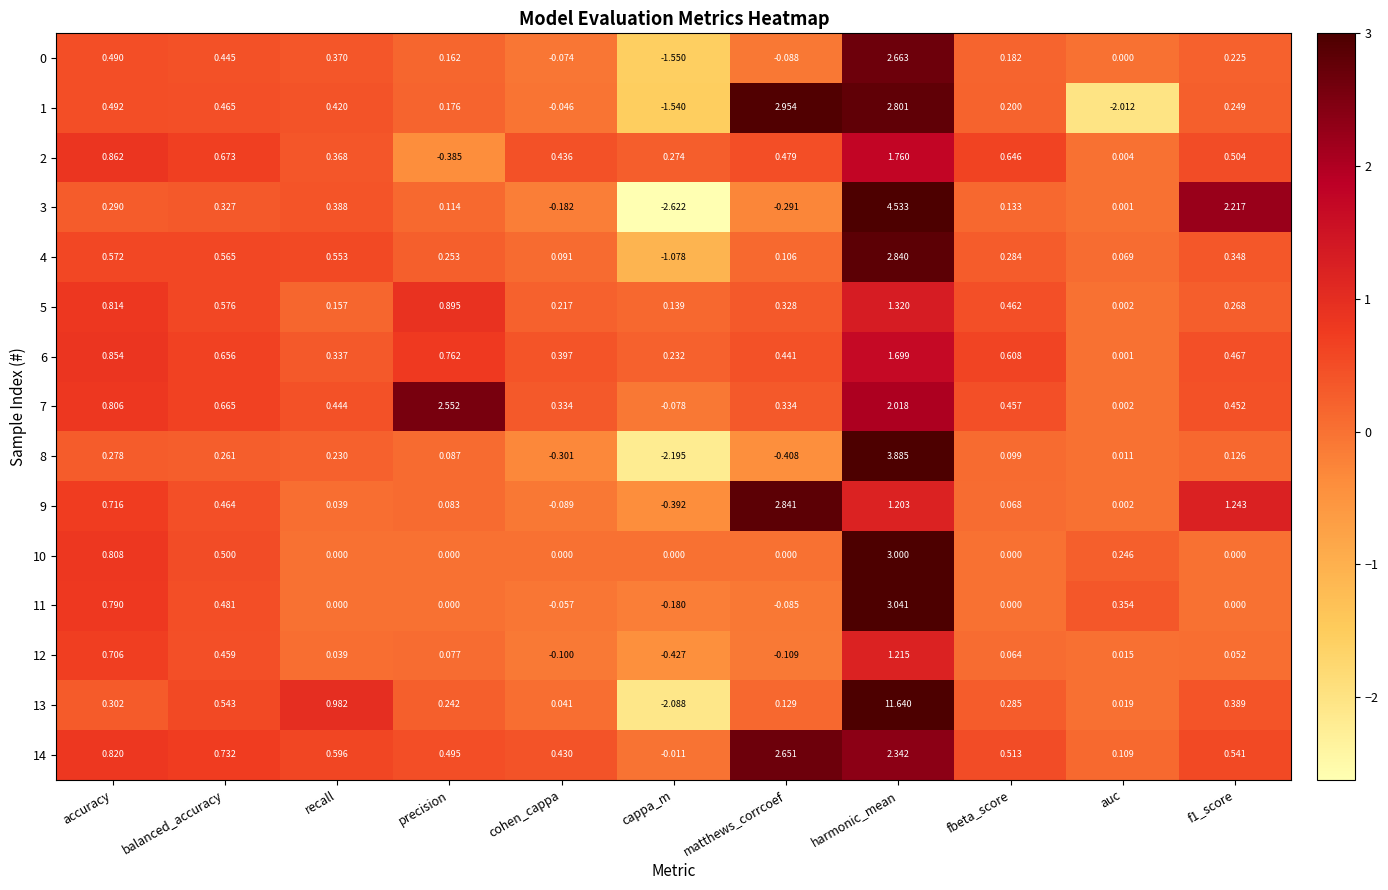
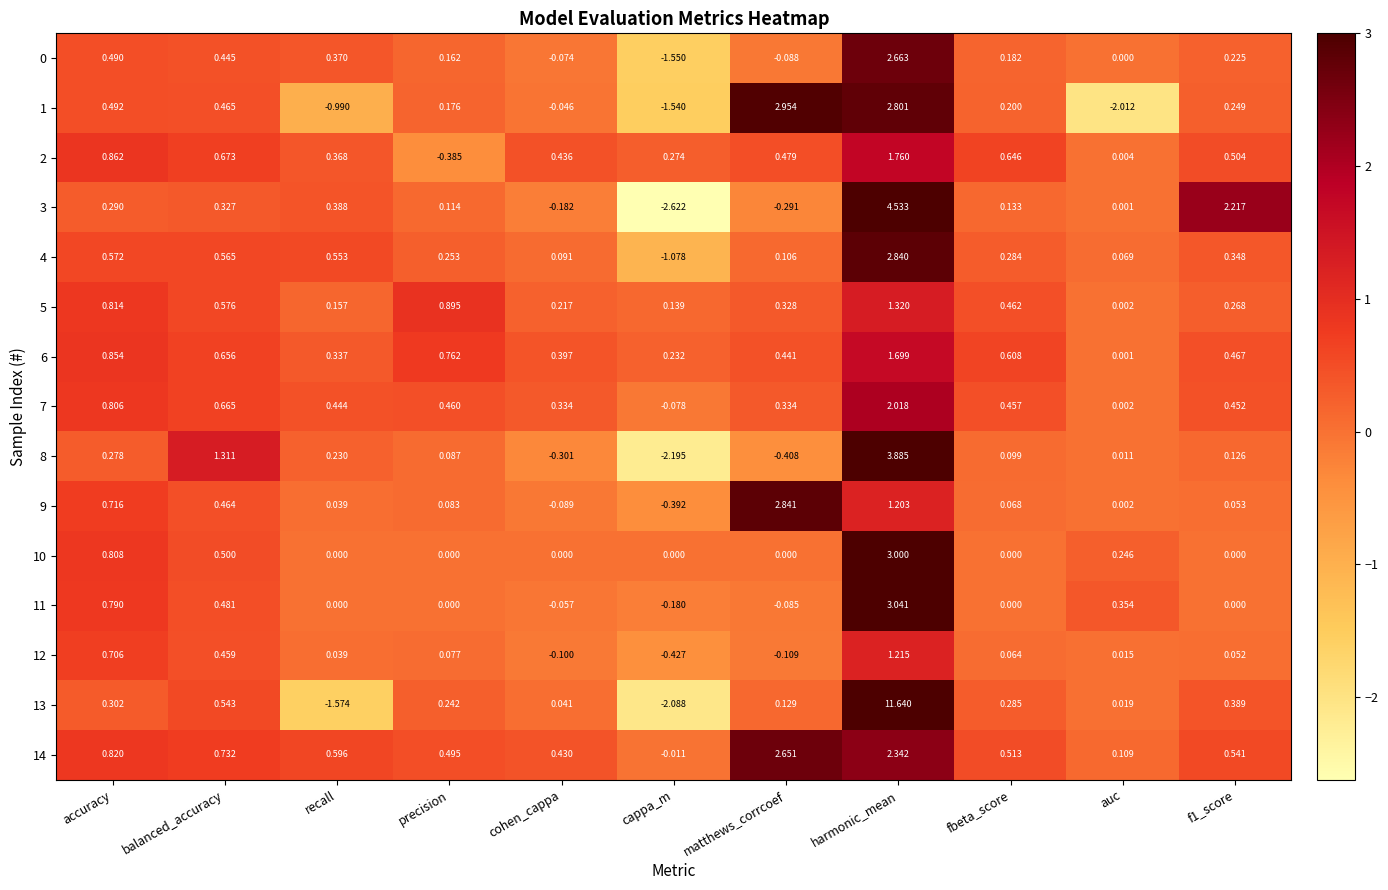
  {
    "0": {
      "accuracy": 0.490,
      "balanced_accuracy": 0.445,
      "recall": 0.370,
      "precision": 0.162,
      "cohen_cappa": -0.074,
      "cappa_m": -1.550,
      "matthews_corrcoef": -0.088,
      "harmonic_mean": 2.663,
      "fbeta_score": 0.182,
      "auc": 0.000,
      "f1_score": 0.225
    },
    "1": {
      "accuracy": 0.492,
      "balanced_accuracy": 0.465,
-     "recall": 0.420,
+     "recall": -0.990,
      "precision": 0.176,
      "cohen_cappa": -0.046,
      "cappa_m": -1.540,
      "matthews_corrcoef": 2.954,
      "harmonic_mean": 2.801,
      "fbeta_score": 0.200,
      "auc": -2.012,
      "f1_score": 0.249
    },
    "2": {
      "accuracy": 0.862,
      "balanced_accuracy": 0.673,
      "recall": 0.368,
      "precision": -0.385,
      "cohen_cappa": 0.436,
      "cappa_m": 0.274,
      "matthews_corrcoef": 0.479,
      "harmonic_mean": 1.760,
      "fbeta_score": 0.646,
      "auc": 0.004,
      "f1_score": 0.504
    },
    "3": {
      "accuracy": 0.290,
      "balanced_accuracy": 0.327,
      "recall": 0.388,
      "precision": 0.114,
      "cohen_cappa": -0.182,
      "cappa_m": -2.622,
      "matthews_corrcoef": -0.291,
      "harmonic_mean": 4.533,
      "fbeta_score": 0.133,
      "auc": 0.001,
      "f1_score": 2.217
    },
    "4": {
      "accuracy": 0.572,
      "balanced_accuracy": 0.565,
      "recall": 0.553,
      "precision": 0.253,
      "cohen_cappa": 0.091,
      "cappa_m": -1.078,
      "matthews_corrcoef": 0.106,
      "harmonic_mean": 2.840,
      "fbeta_score": 0.284,
      "auc": 0.069,
      "f1_score": 0.348
    },
    "5": {
      "accuracy": 0.814,
      "balanced_accuracy": 0.576,
      "recall": 0.157,
      "precision": 0.895,
      "cohen_cappa": 0.217,
      "cappa_m": 0.139,
      "matthews_corrcoef": 0.328,
      "harmonic_mean": 1.320,
      "fbeta_score": 0.462,
      "auc": 0.002,
      "f1_score": 0.268
    },
    "6": {
      "accuracy": 0.854,
      "balanced_accuracy": 0.656,
      "recall": 0.337,
      "precision": 0.762,
      "cohen_cappa": 0.397,
      "cappa_m": 0.232,
      "matthews_corrcoef": 0.441,
      "harmonic_mean": 1.699,
      "fbeta_score": 0.608,
      "auc": 0.001,
      "f1_score": 0.467
    },
    "7": {
      "accuracy": 0.806,
      "balanced_accuracy": 0.665,
      "recall": 0.444,
-     "precision": 2.552,
+     "precision": 0.460,
      "cohen_cappa": 0.334,
      "cappa_m": -0.078,
      "matthews_corrcoef": 0.334,
      "harmonic_mean": 2.018,
      "fbeta_score": 0.457,
      "auc": 0.002,
      "f1_score": 0.452
    },
    "8": {
      "accuracy": 0.278,
-     "balanced_accuracy": 0.261,
+     "balanced_accuracy": 1.311,
      "recall": 0.230,
      "precision": 0.087,
      "cohen_cappa": -0.301,
      "cappa_m": -2.195,
      "matthews_corrcoef": -0.408,
      "harmonic_mean": 3.885,
      "fbeta_score": 0.099,
      "auc": 0.011,
      "f1_score": 0.126
    },
    "9": {
      "accuracy": 0.716,
      "balanced_accuracy": 0.464,
      "recall": 0.039,
      "precision": 0.083,
      "cohen_cappa": -0.089,
      "cappa_m": -0.392,
      "matthews_corrcoef": 2.841,
      "harmonic_mean": 1.203,
      "fbeta_score": 0.068,
      "auc": 0.002,
-     "f1_score": 1.243
+     "f1_score": 0.053
    },
    "10": {
      "accuracy": 0.808,
      "balanced_accuracy": 0.500,
      "recall": 0.000,
      "precision": 0.000,
      "cohen_cappa": 0.000,
      "cappa_m": 0.000,
      "matthews_corrcoef": 0.000,
      "harmonic_mean": 3.000,
      "fbeta_score": 0.000,
      "auc": 0.246,
      "f1_score": 0.000
    },
    "11": {
      "accuracy": 0.790,
      "balanced_accuracy": 0.481,
      "recall": 0.000,
      "precision": 0.000,
      "cohen_cappa": -0.057,
      "cappa_m": -0.180,
      "matthews_corrcoef": -0.085,
      "harmonic_mean": 3.041,
      "fbeta_score": 0.000,
      "auc": 0.354,
      "f1_score": 0.000
    },
    "12": {
      "accuracy": 0.706,
      "balanced_accuracy": 0.459,
      "recall": 0.039,
      "precision": 0.077,
      "cohen_cappa": -0.100,
      "cappa_m": -0.427,
      "matthews_corrcoef": -0.109,
      "harmonic_mean": 1.215,
      "fbeta_score": 0.064,
      "auc": 0.015,
      "f1_score": 0.052
    },
    "13": {
      "accuracy": 0.302,
      "balanced_accuracy": 0.543,
-     "recall": 0.982,
+     "recall": -1.574,
      "precision": 0.242,
      "cohen_cappa": 0.041,
      "cappa_m": -2.088,
      "matthews_corrcoef": 0.129,
      "harmonic_mean": 11.640,
      "fbeta_score": 0.285,
      "auc": 0.019,
      "f1_score": 0.389
    },
    "14": {
      "accuracy": 0.820,
      "balanced_accuracy": 0.732,
      "recall": 0.596,
      "precision": 0.495,
      "cohen_cappa": 0.430,
      "cappa_m": -0.011,
      "matthews_corrcoef": 2.651,
      "harmonic_mean": 2.342,
      "fbeta_score": 0.513,
      "auc": 0.109,
      "f1_score": 0.541
    }
  }
